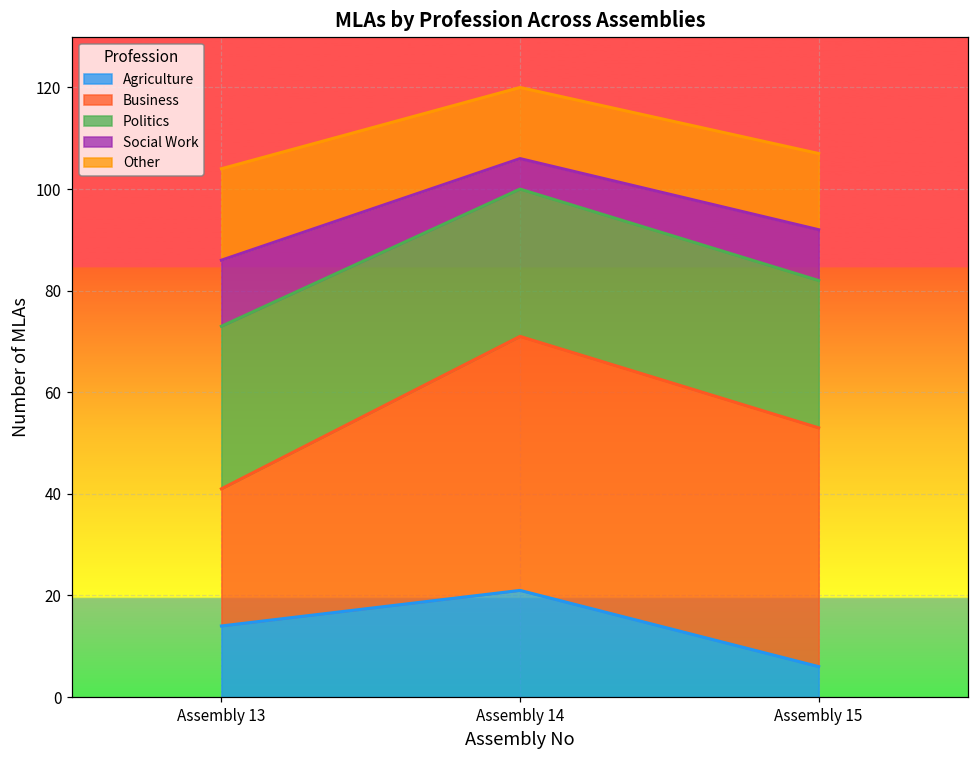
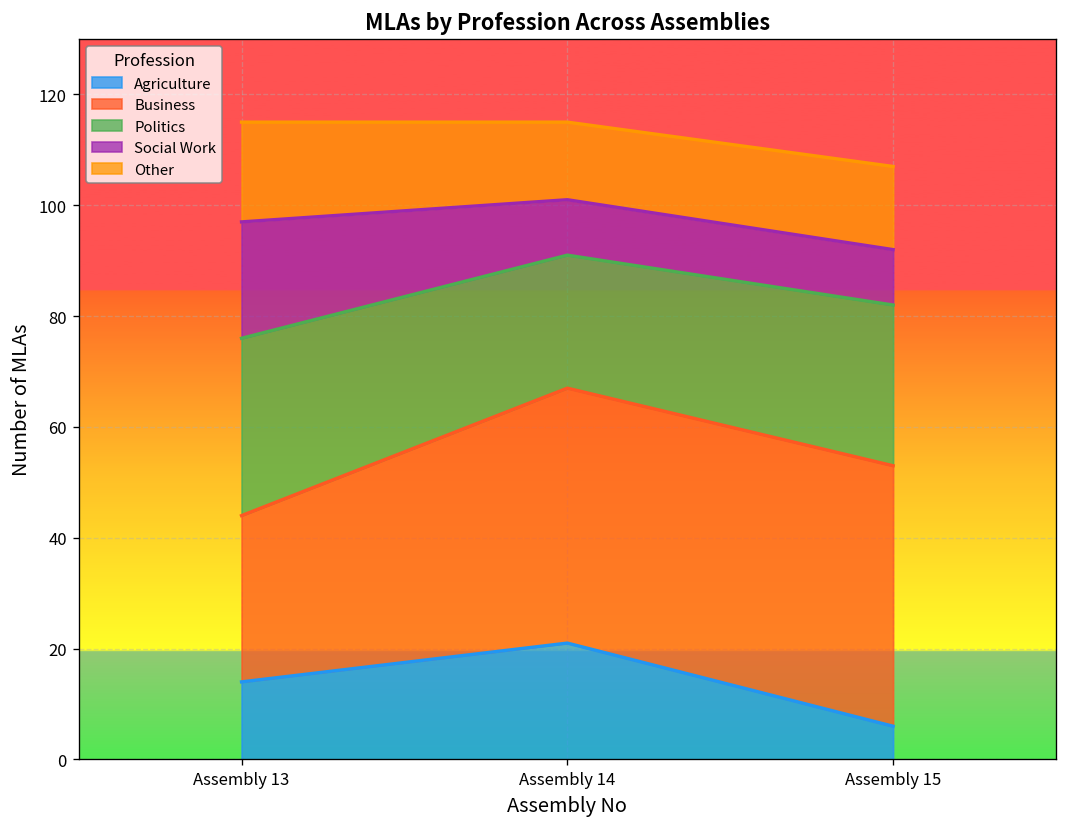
  {
    "Agriculture": {
      "Assembly 13": 14,
      "Assembly 14": 21,
      "Assembly 15": 6
    },
    "Business": {
-     "Assembly 13": 27,
-     "Assembly 14": 50,
+     "Assembly 13": 30,
+     "Assembly 14": 46,
      "Assembly 15": 47
    },
    "Politics": {
      "Assembly 13": 32,
-     "Assembly 14": 29,
+     "Assembly 14": 24,
      "Assembly 15": 29
    },
    "Social Work": {
-     "Assembly 13": 13,
-     "Assembly 14": 6,
+     "Assembly 13": 21,
+     "Assembly 14": 10,
      "Assembly 15": 10
    },
    "Other": {
      "Assembly 13": 18,
      "Assembly 14": 14,
      "Assembly 15": 15
    }
  }
